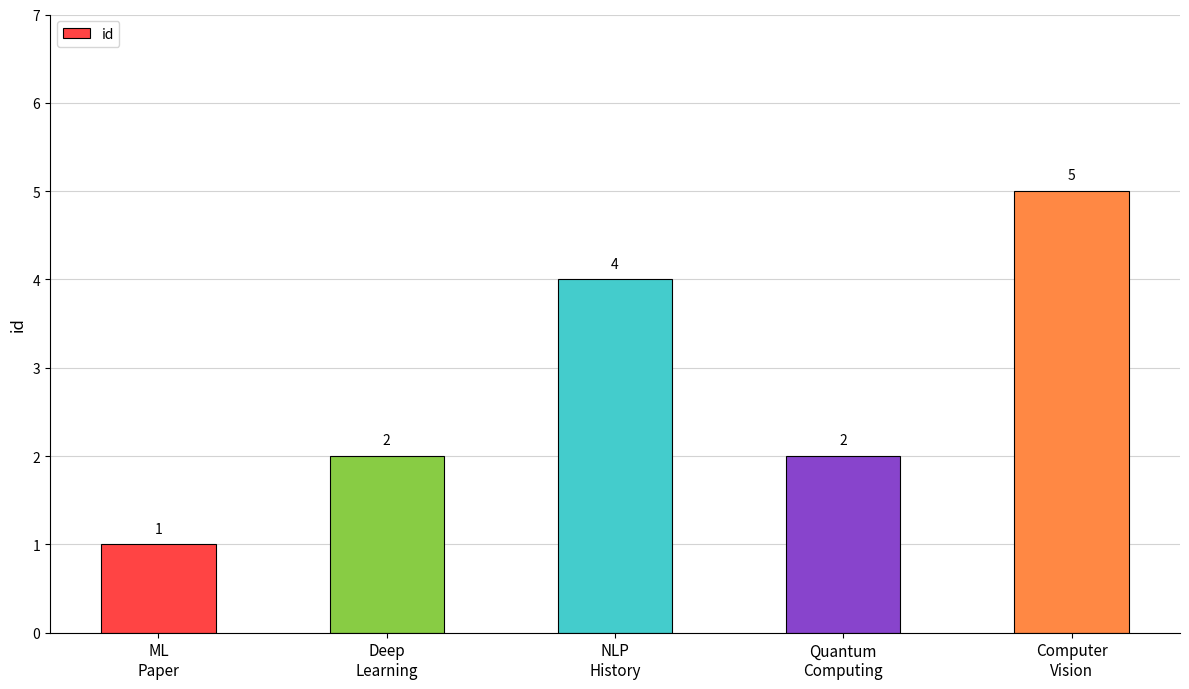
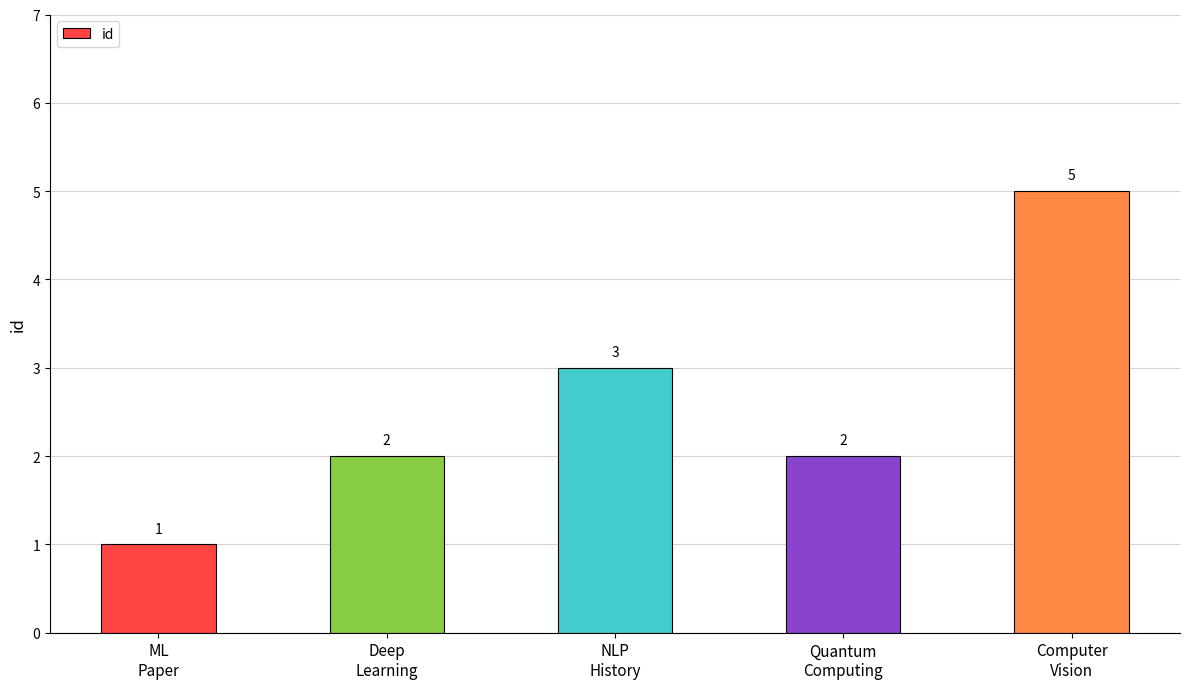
  {
    "ML Paper": 1,
    "Deep Learning": 2,
-   "NLP History": 4,
+   "NLP History": 3,
    "Quantum Computing": 2,
    "Computer Vision": 5
  }
